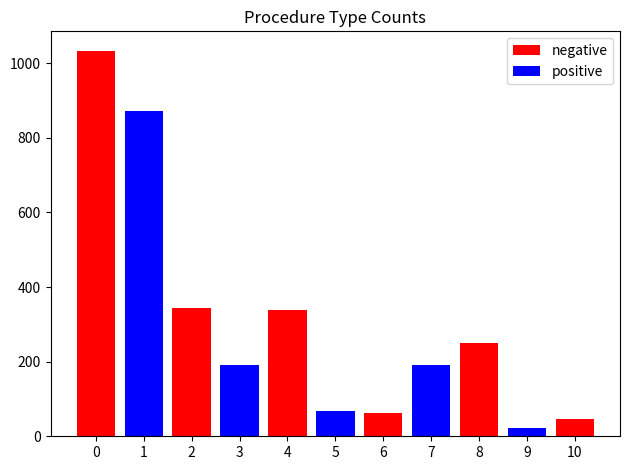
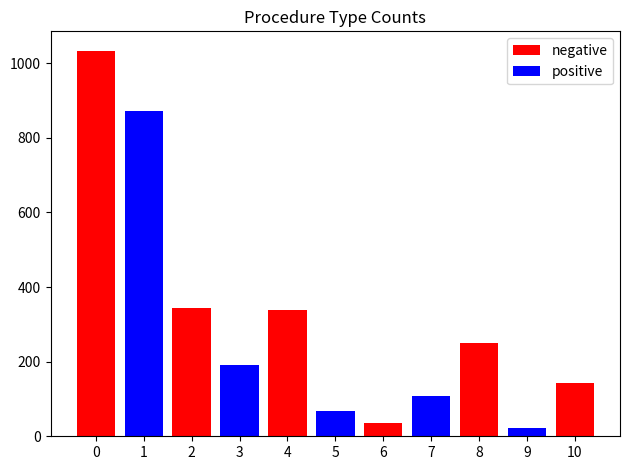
  {
    "negative": {
      "0": 1030,
      "1": 0,
      "2": 340,
      "3": 0,
      "4": 340,
      "5": 0,
-     "6": 60,
+     "6": 40,
      "7": 0,
      "8": 250,
      "9": 0,
-     "10": 50
+     "10": 140
    },
    "positive": {
      "0": 0,
      "1": 870,
      "2": 0,
      "3": 190,
      "4": 0,
      "5": 70,
      "6": 0,
-     "7": 190,
+     "7": 110,
      "8": 0,
      "9": 20,
      "10": 0
    }
  }
